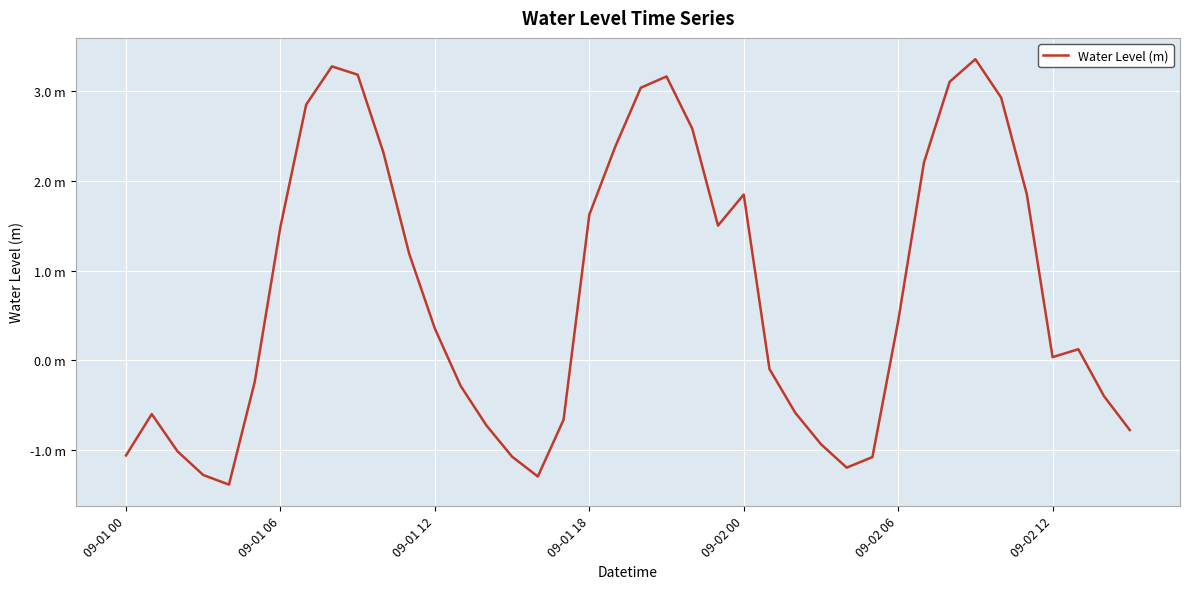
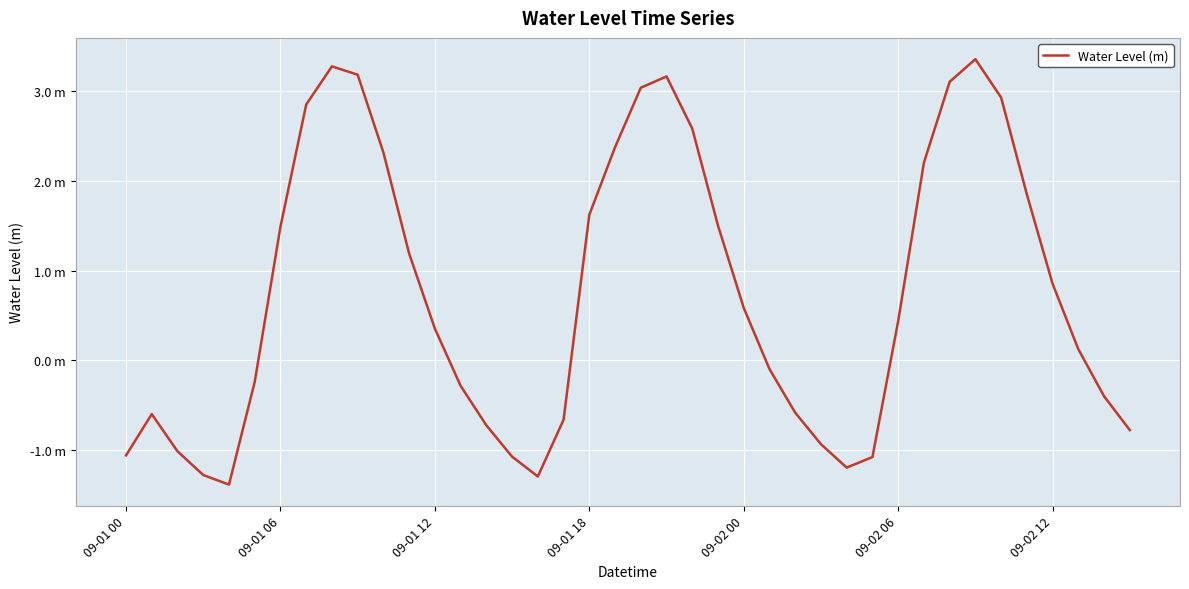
  {
    "09-01 00": "-1.1 m",
    "09-01 06": "1.5 m",
    "09-01 12": "0.4 m",
    "09-01 18": "1.6 m",
-   "09-02 00": "1.8 m",
+   "09-02 00": "0.6 m",
    "09-02 06": "0.4 m",
-   "09-02 12": "0.0 m"
+   "09-02 12": "0.9 m"
  }
